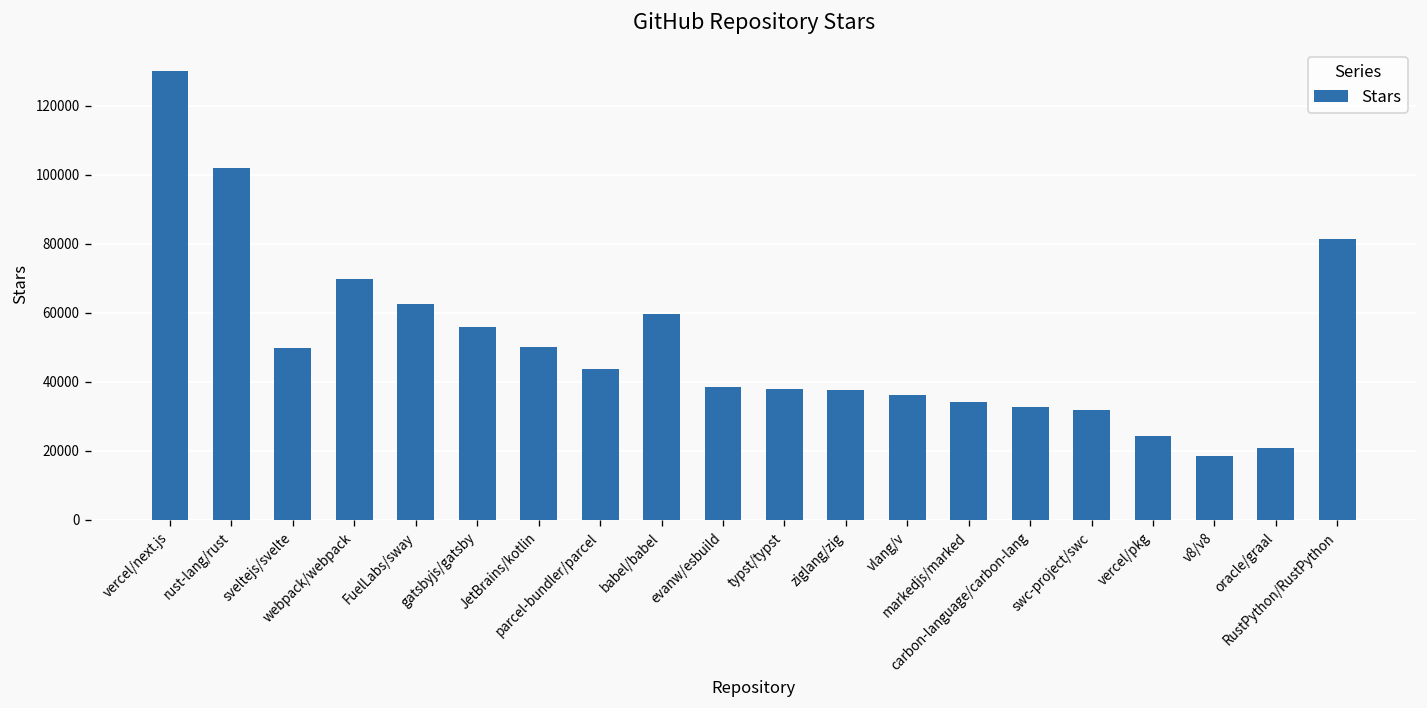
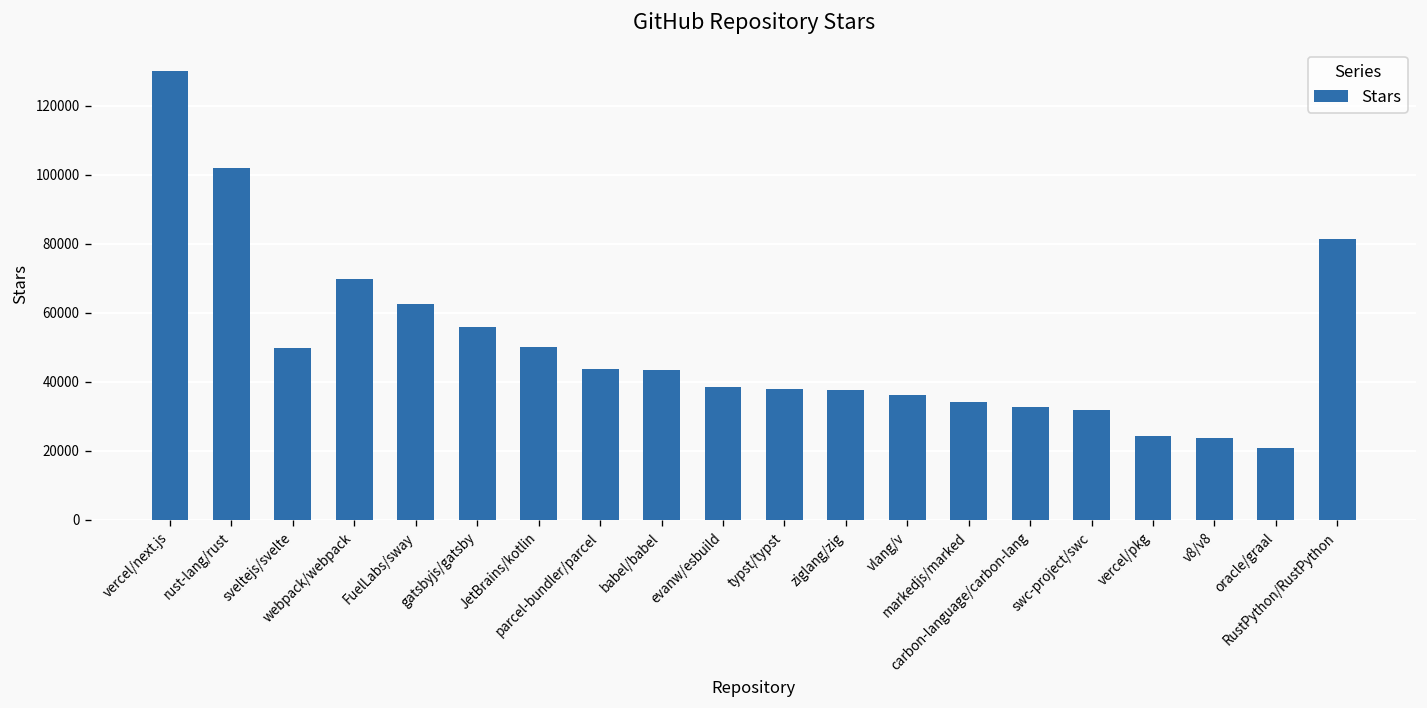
  {
    "vercel/next.js": 130000,
    "rust-lang/rust": 102000,
    "sveltejs/svelte": 50000,
    "webpack/webpack": 70000,
    "FuelLabs/sway": 62000,
    "gatsbyjs/gatsby": 56000,
    "JetBrains/kotlin": 50000,
    "parcel-bundler/parcel": 44000,
-   "babel/babel": 60000,
+   "babel/babel": 43000,
    "evanw/esbuild": 39000,
    "typst/typst": 38000,
    "ziglang/zig": 38000,
    "vlang/v": 36000,
    "markedjs/marked": 34000,
    "carbon-language/carbon-lang": 33000,
    "swc-project/swc": 32000,
    "vercel/pkg": 24000,
-   "v8/v8": 18000,
+   "v8/v8": 24000,
    "oracle/graal": 21000,
    "RustPython/RustPython": 81000
  }
